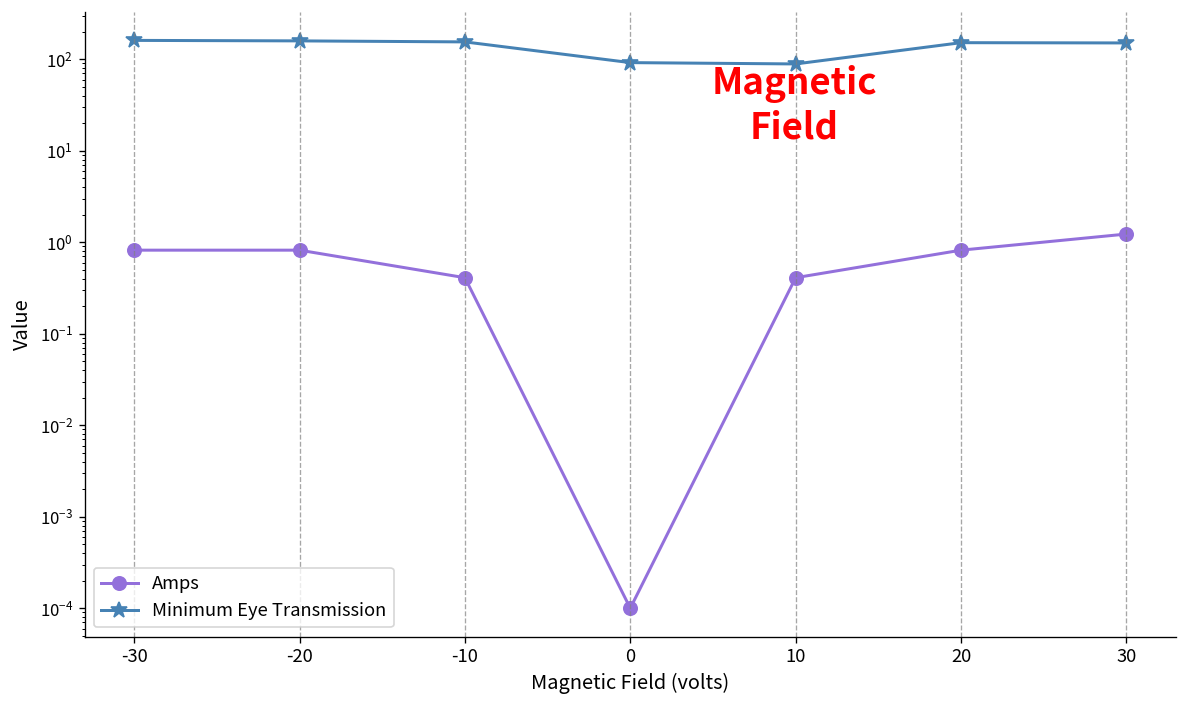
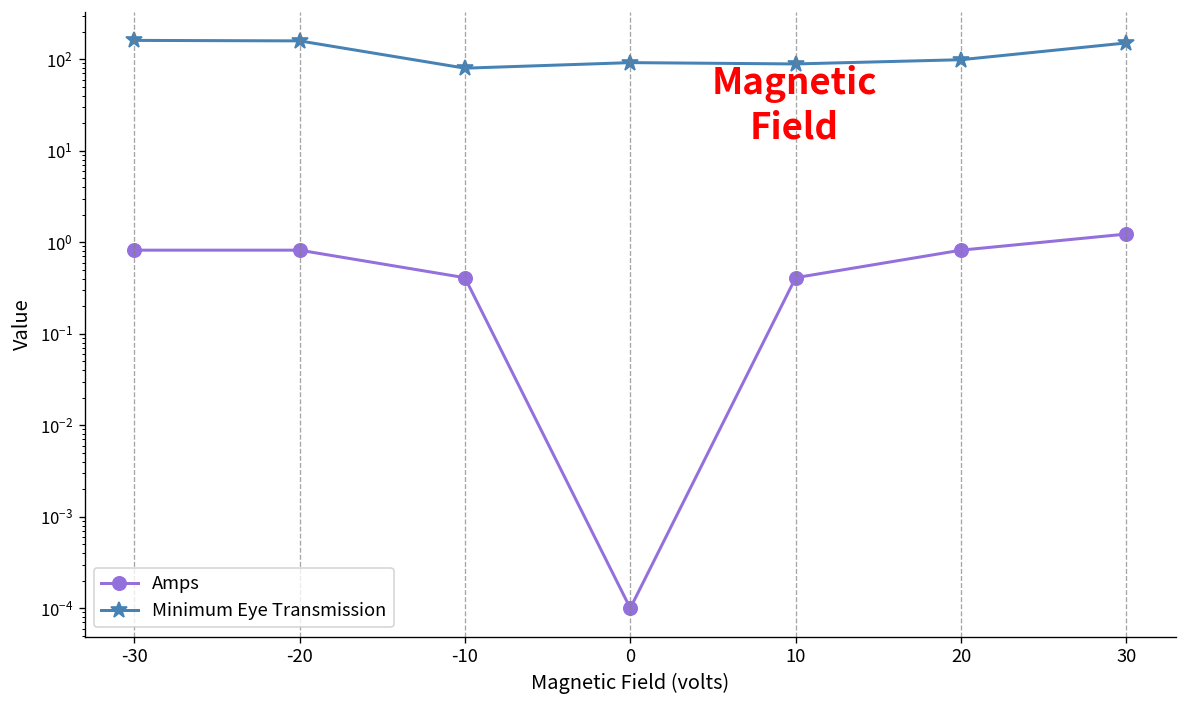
  {
    "Amps": {
      "-30": 0.8,
      "-20": 0.8,
      "-10": 0.4,
      "0": 0.00010,
      "10": 0.4,
      "20": 0.8,
      "30": 1.2
    },
    "Minimum Eye Transmission": {
      "-30": 160,
      "-20": 160,
-     "-10": 160,
+     "-10": 80,
      "0": 90,
      "10": 90,
-     "20": 150,
+     "20": 100,
      "30": 150
    }
  }
